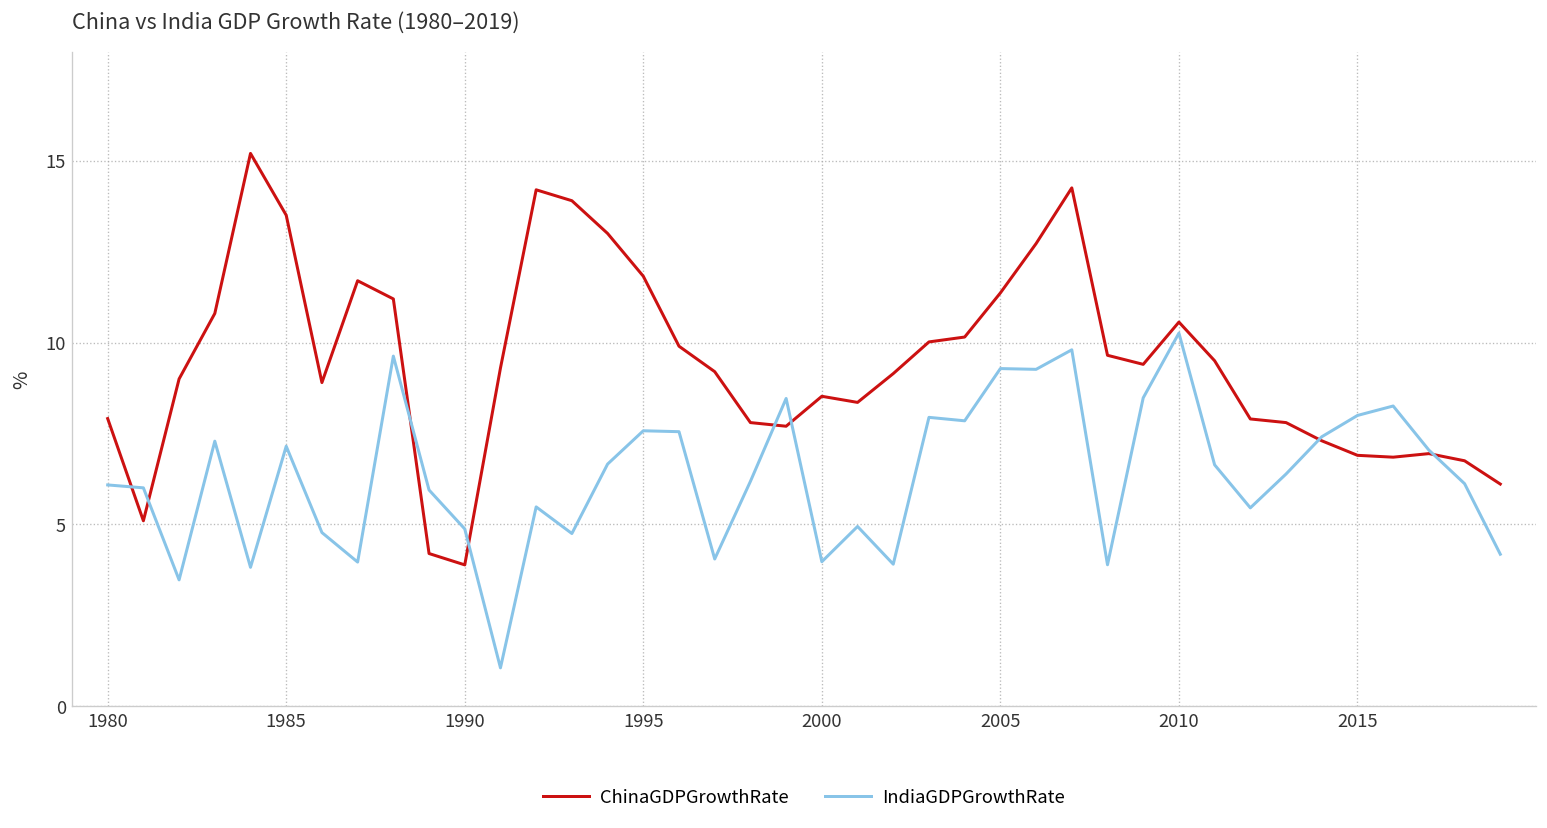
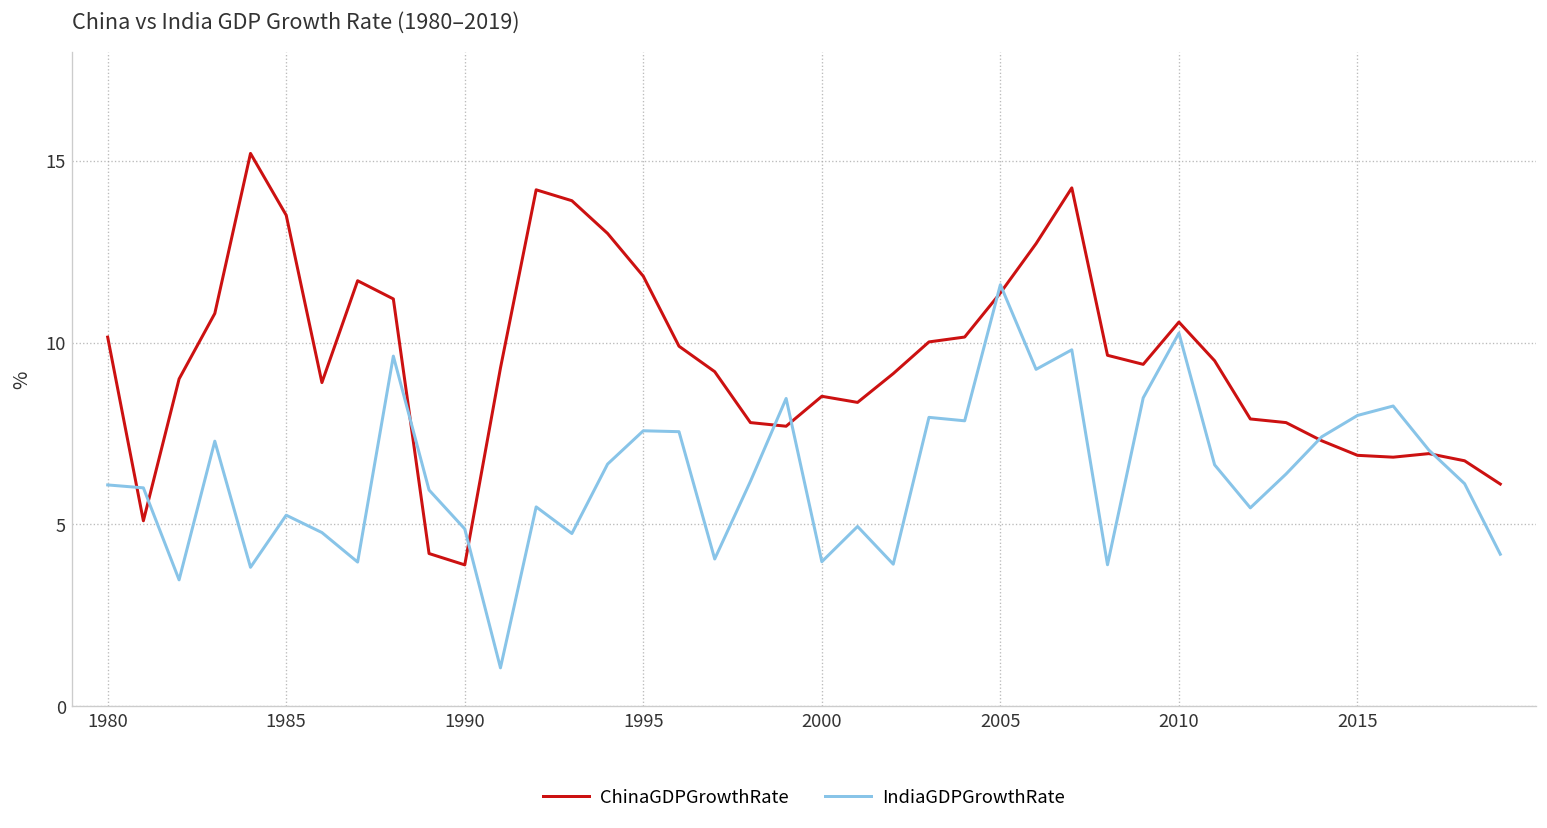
  {
    "ChinaGDPGrowthRate": {
-     "1980": 7.9,
+     "1980": 10.2,
      "1985": 13.5,
      "1990": 3.9,
      "1995": 11.8,
      "2000": 8.5,
      "2005": 11.4,
      "2010": 10.6,
      "2015": 6.9
    },
    "IndiaGDPGrowthRate": {
      "1980": 6.1,
-     "1985": 7.2,
+     "1985": 5.3,
      "1990": 4.9,
      "1995": 7.6,
      "2000": 4.0,
-     "2005": 9.3,
+     "2005": 11.6,
      "2010": 10.3,
      "2015": 8.0
    }
  }
